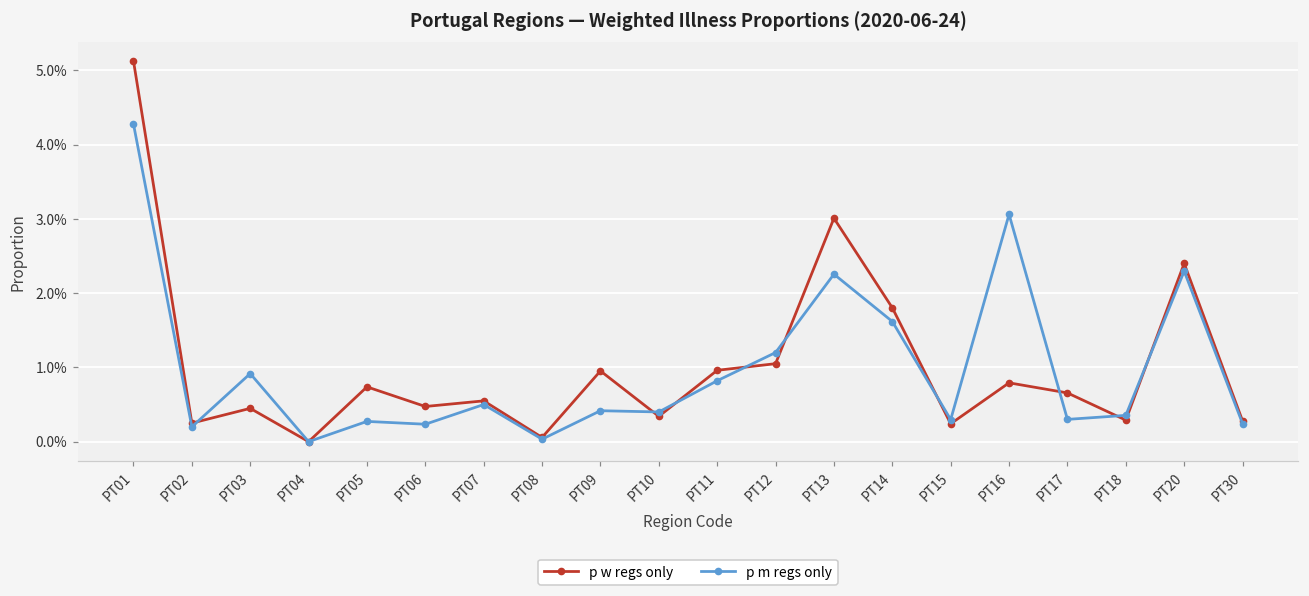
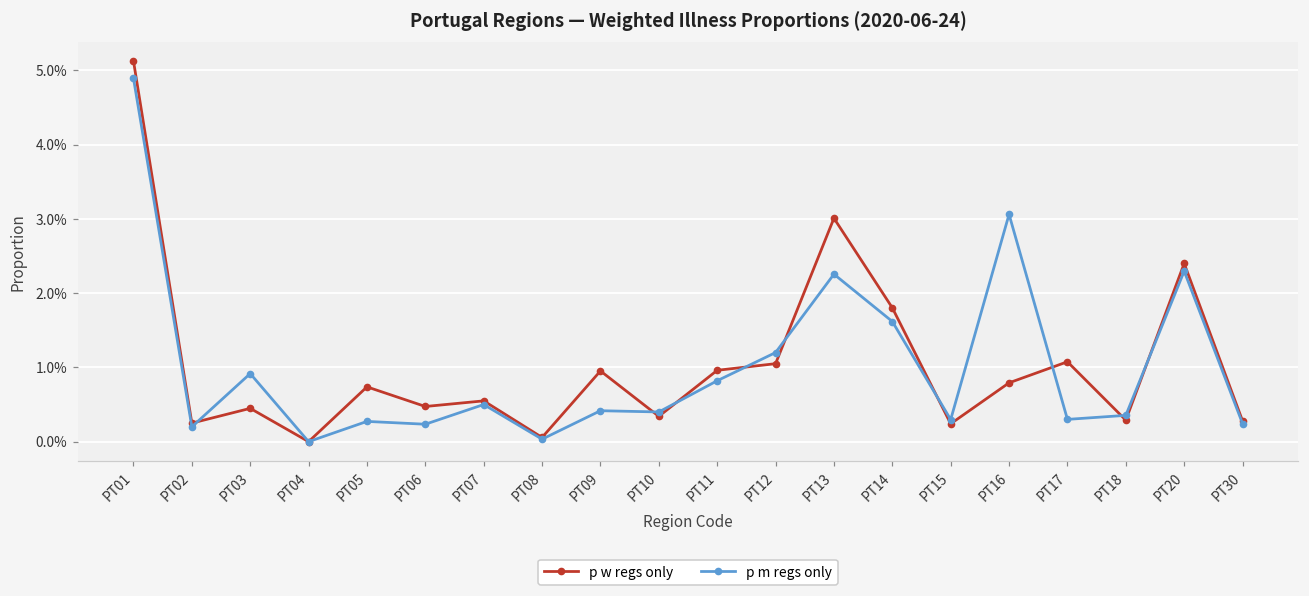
  {
    "p w regs only": {
      "PT01": "5.1%",
      "PT02": "0.2%",
      "PT03": "0.4%",
      "PT05": "0.7%",
      "PT06": "0.5%",
      "PT07": "0.5%",
      "PT09": "1.0%",
      "PT10": "0.3%",
      "PT11": "1.0%",
      "PT12": "1.1%",
      "PT13": "3.0%",
      "PT14": "1.8%",
      "PT15": "0.2%",
      "PT16": "0.8%",
-     "PT17": "0.7%",
+     "PT17": "1.1%",
      "PT18": "0.3%",
      "PT20": "2.4%"
    },
    "p m regs only": {
-     "PT01": "4.3%",
+     "PT01": "4.9%",
      "PT02": "0.2%",
      "PT03": "0.9%",
      "PT05": "0.3%",
      "PT06": "0.2%",
      "PT07": "0.5%",
      "PT09": "0.4%",
      "PT10": "0.4%",
      "PT11": "0.8%",
      "PT12": "1.2%",
      "PT13": "2.3%",
      "PT14": "1.6%",
      "PT15": "0.3%",
      "PT16": "3.1%",
      "PT17": "0.3%",
      "PT18": "0.4%",
      "PT20": "2.3%"
    }
  }
